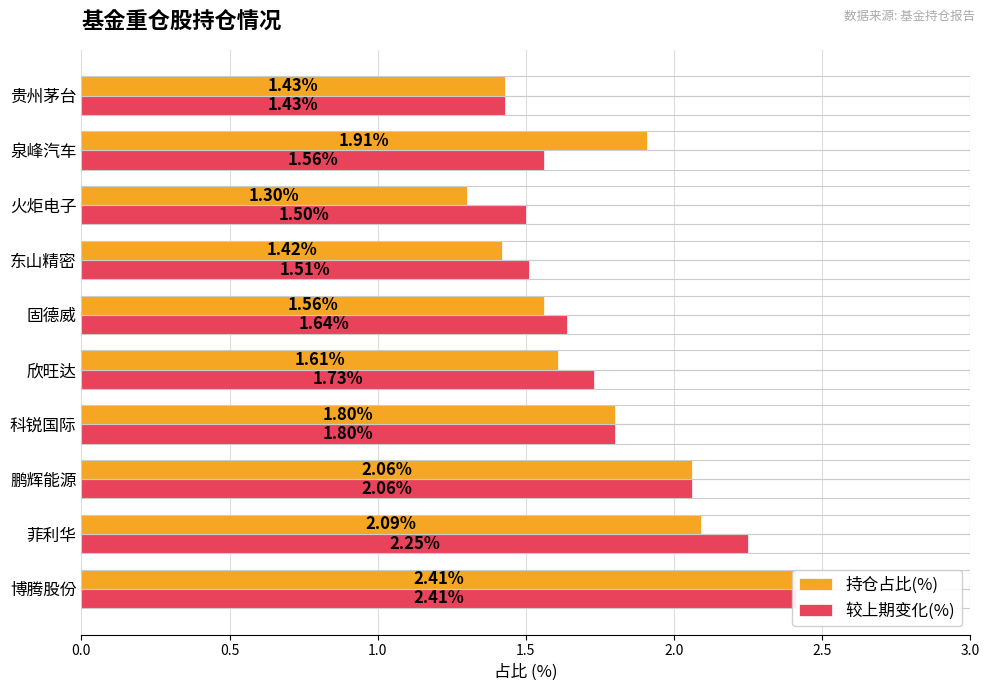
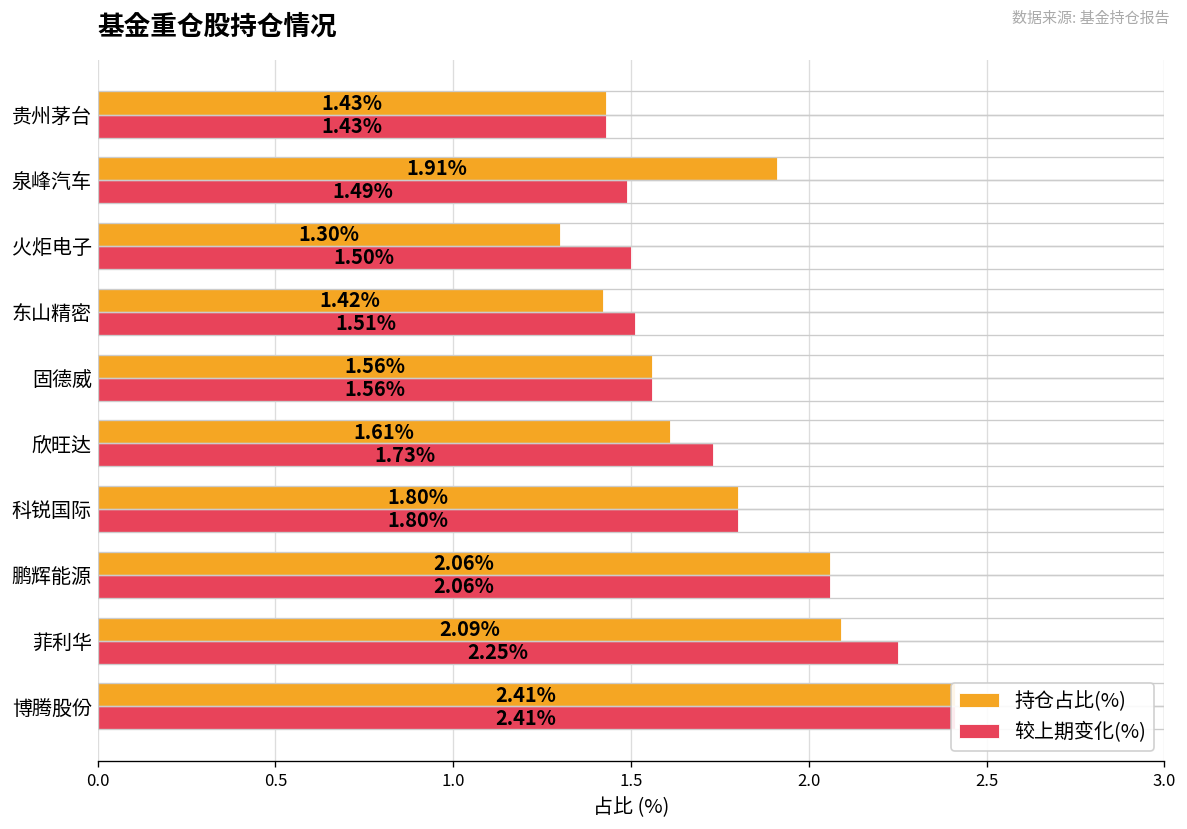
  {
    "持仓占比(%)": {
      "贵州茅台": "1.43%",
      "泉峰汽车": "1.91%",
      "火炬电子": "1.30%",
      "东山精密": "1.42%",
      "固德威": "1.56%",
      "欣旺达": "1.61%",
      "科锐国际": "1.80%",
      "鹏辉能源": "2.06%",
      "菲利华": "2.09%"
    },
    "较上期变化(%)": {
      "贵州茅台": "1.43%",
-     "泉峰汽车": "1.56%",
+     "泉峰汽车": "1.49%",
      "火炬电子": "1.50%",
      "东山精密": "1.51%",
-     "固德威": "1.64%",
+     "固德威": "1.56%",
      "欣旺达": "1.73%",
      "科锐国际": "1.80%",
      "鹏辉能源": "2.06%",
      "菲利华": "2.25%"
    }
  }
